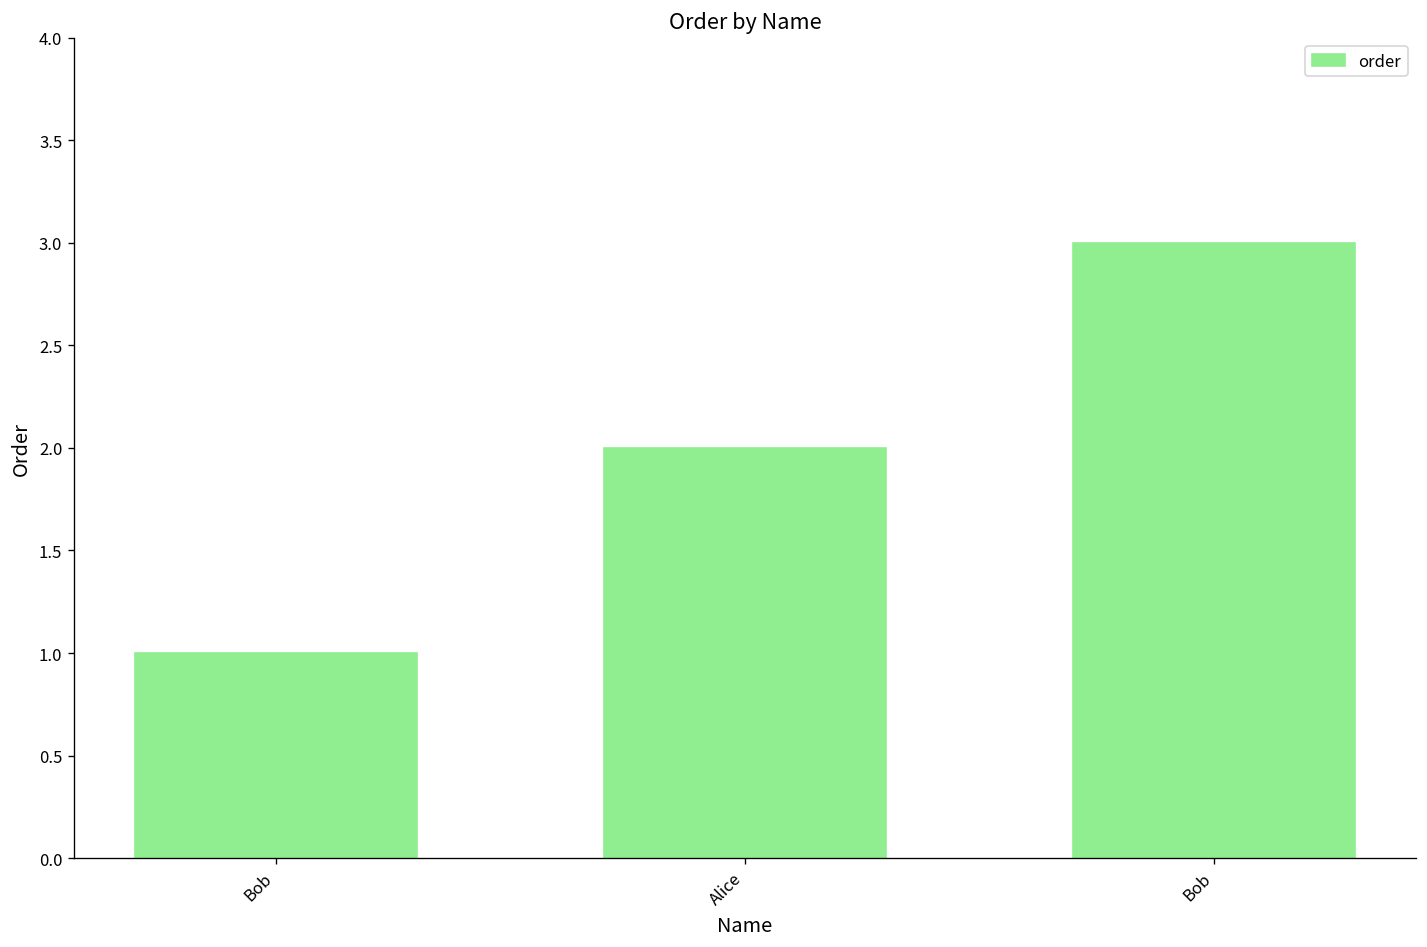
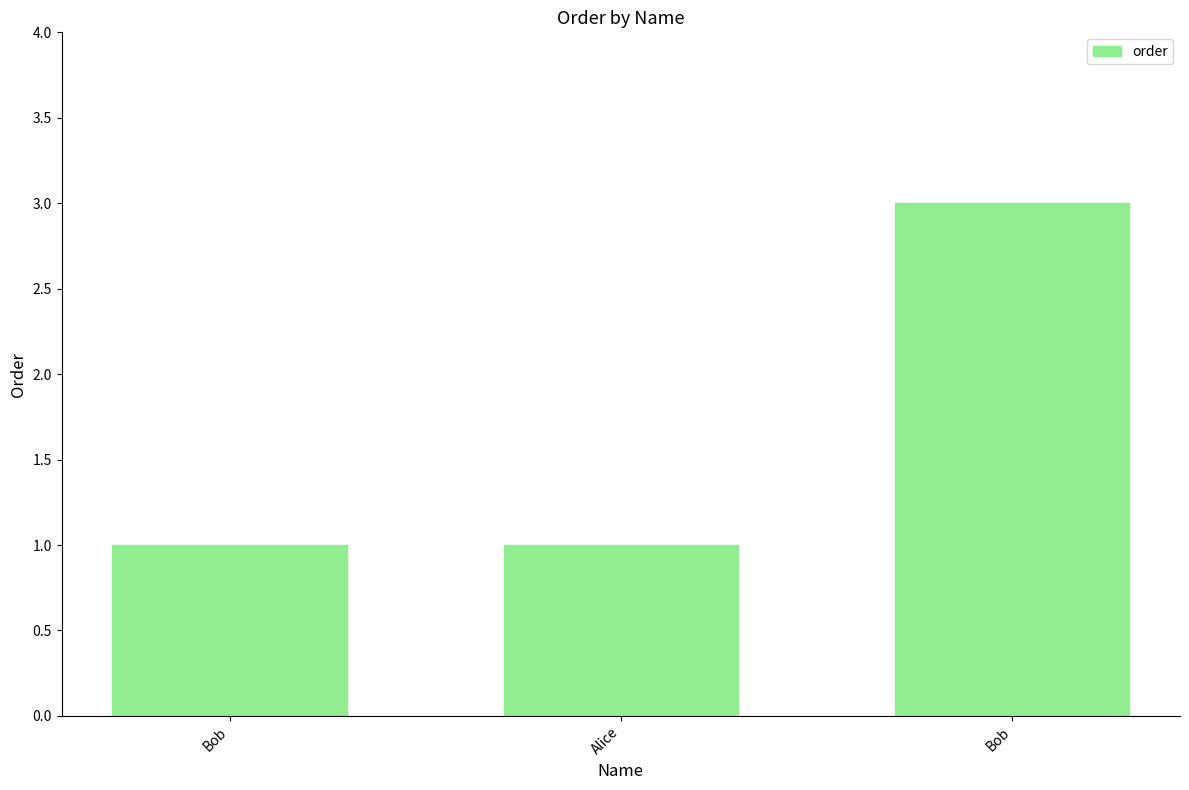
  {
-   "Alice": 2
+   "Alice": 1
  }
